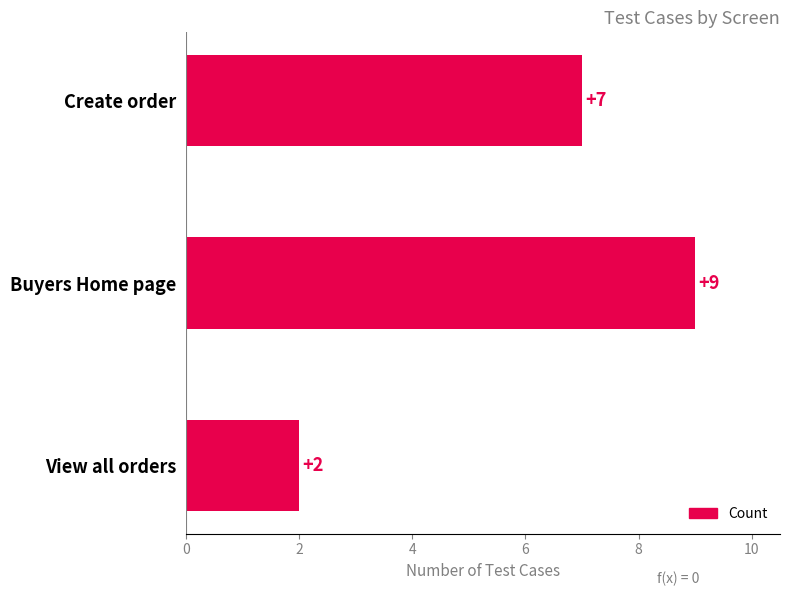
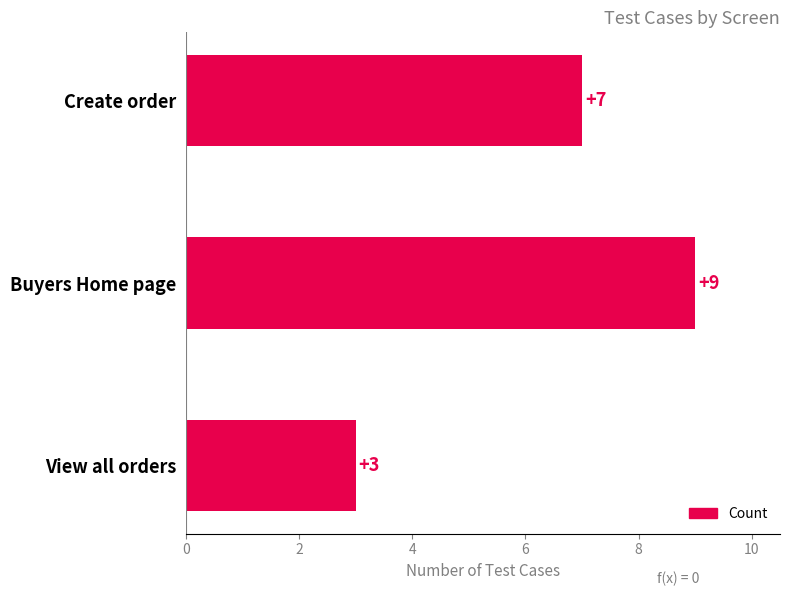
  {
    "Create order": "+7",
    "Buyers Home page": "+9",
-   "View all orders": "+2"
+   "View all orders": "+3"
  }
